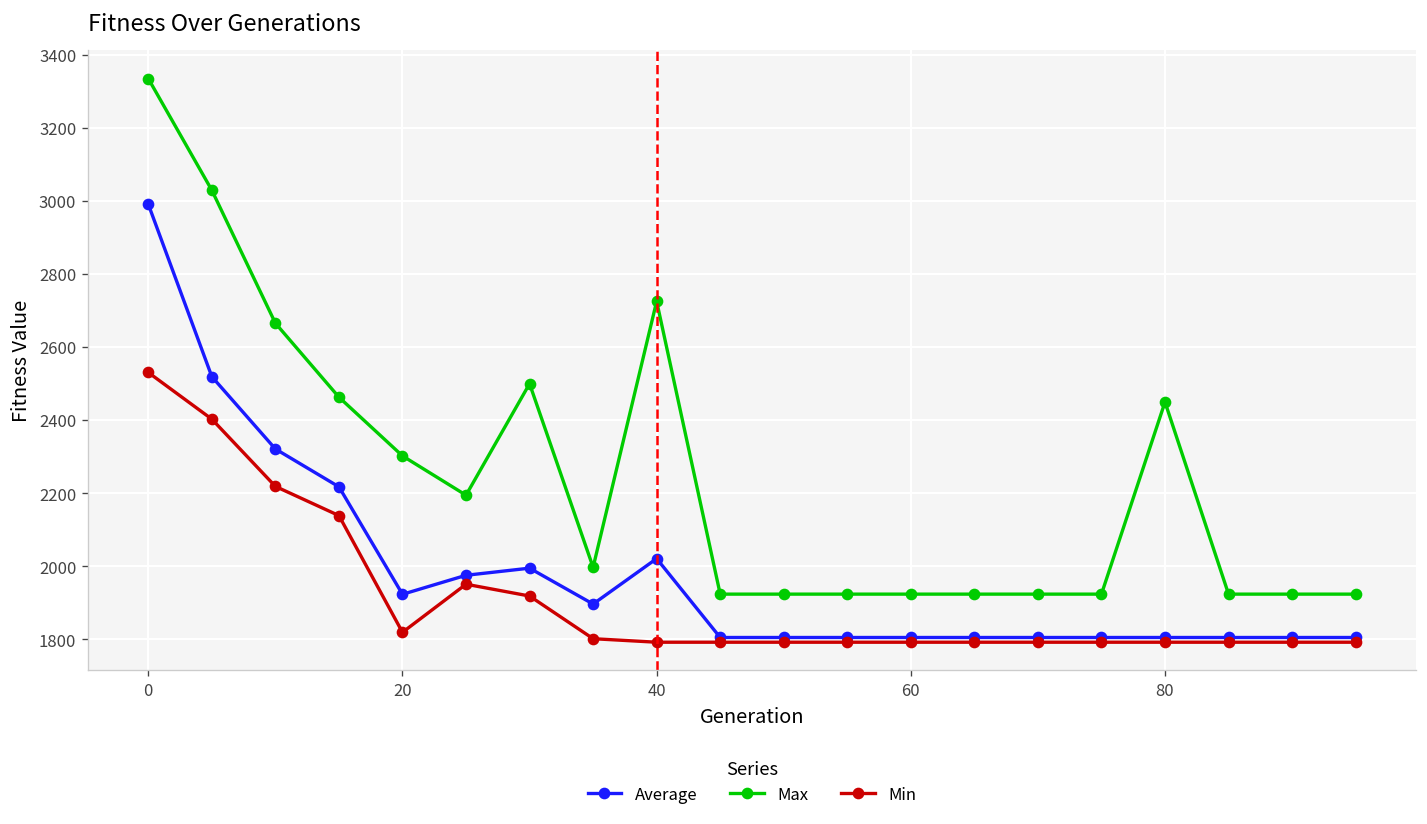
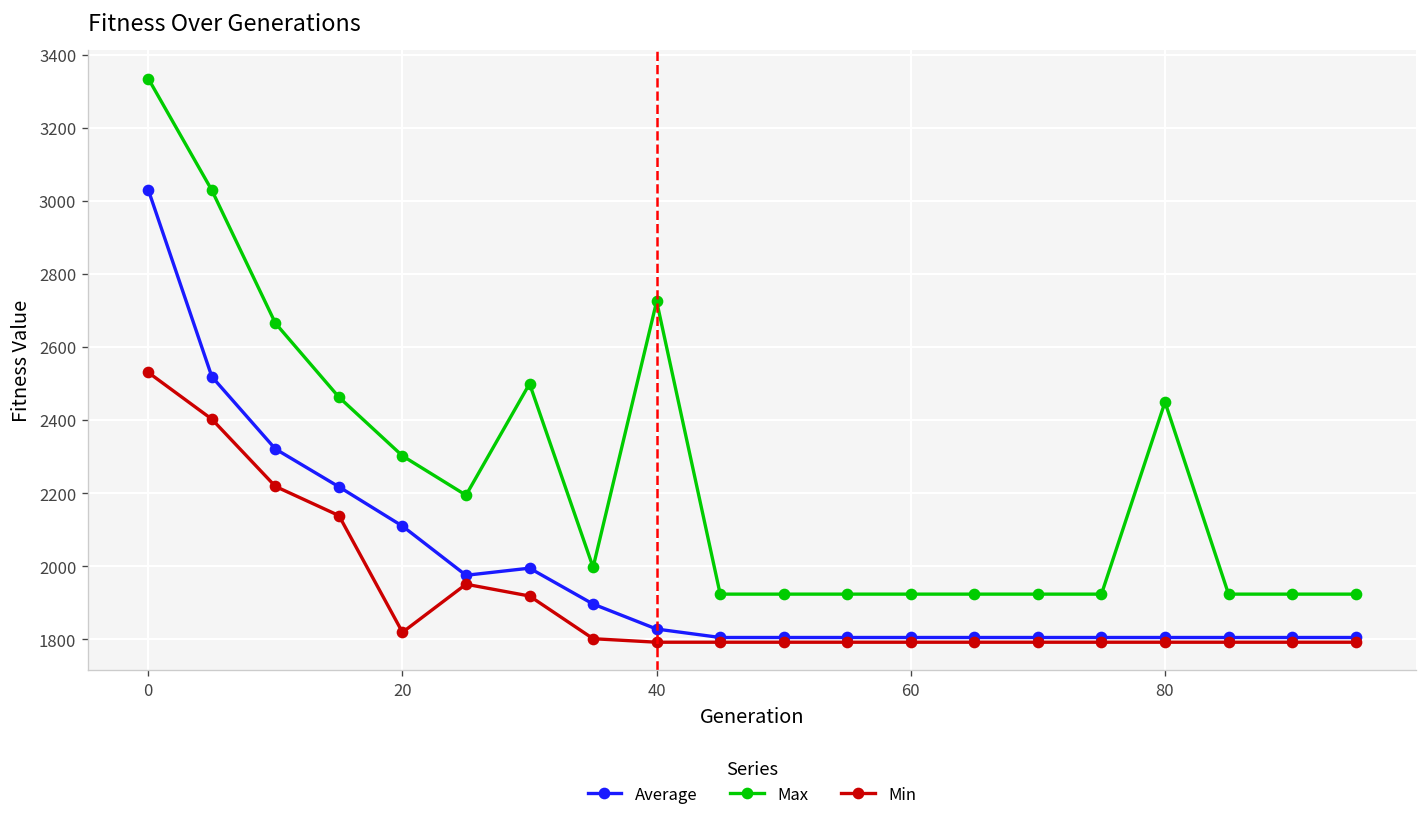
  {
    "Average": {
-     "0": 2990,
-     "20": 1920,
-     "40": 2020,
+     "0": 3030,
+     "20": 2110,
+     "40": 1830,
      "60": 1800,
      "80": 1800
    },
    "Max": {
      "0": 3340,
      "20": 2300,
      "40": 2730,
      "60": 1920,
      "80": 2450
    },
    "Min": {
      "0": 2530,
      "20": 1820,
      "40": 1790,
      "60": 1790,
      "80": 1790
    }
  }
